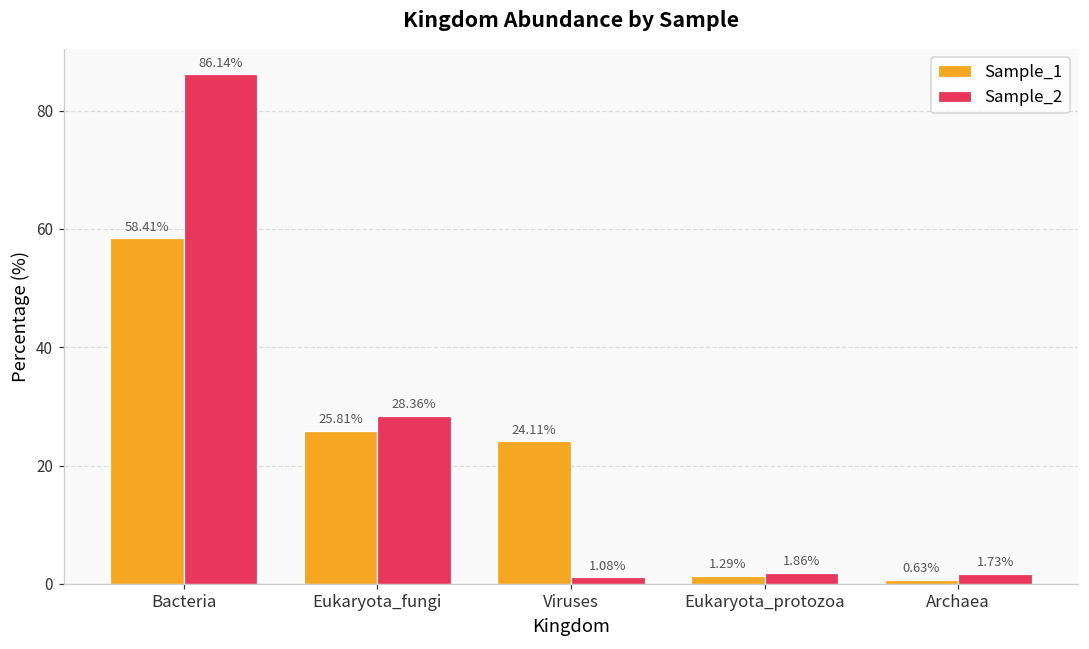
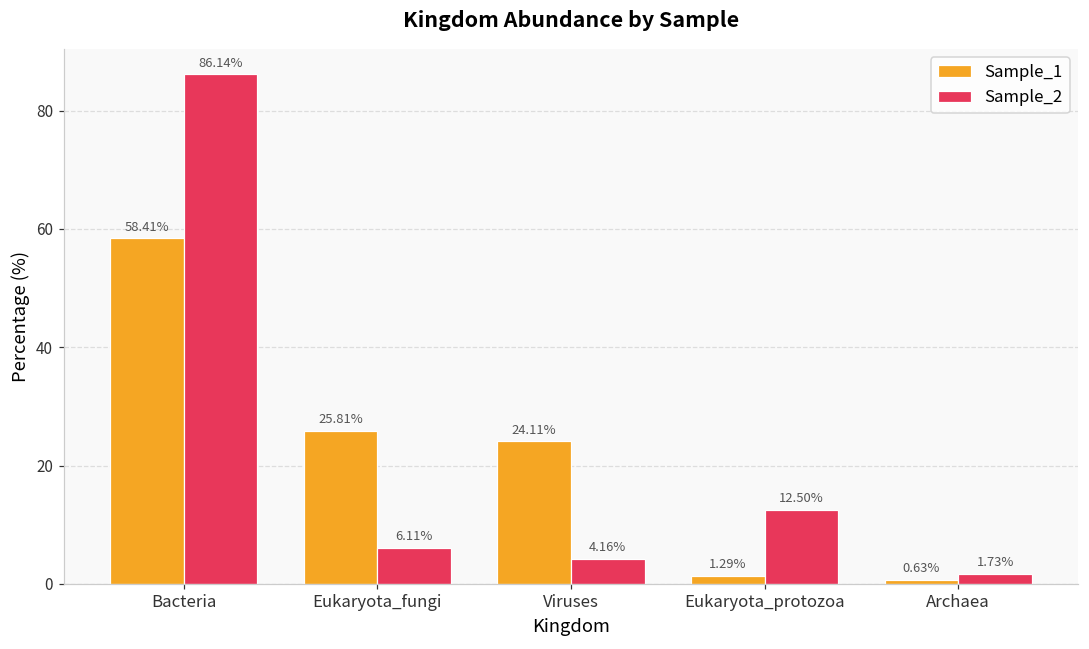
  {
    "Sample_1": {
      "Bacteria": "58.41%",
      "Eukaryota_fungi": "25.81%",
      "Viruses": "24.11%",
      "Eukaryota_protozoa": "1.29%",
      "Archaea": "0.63%"
    },
    "Sample_2": {
      "Bacteria": "86.14%",
-     "Eukaryota_fungi": "28.36%",
-     "Viruses": "1.08%",
-     "Eukaryota_protozoa": "1.86%",
+     "Eukaryota_fungi": "6.11%",
+     "Viruses": "4.16%",
+     "Eukaryota_protozoa": "12.50%",
      "Archaea": "1.73%"
    }
  }
